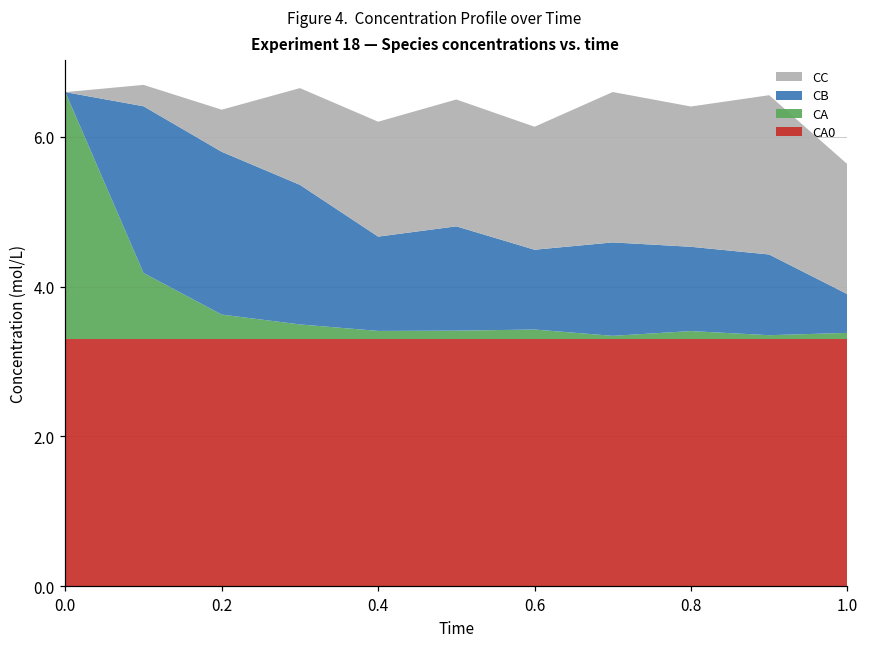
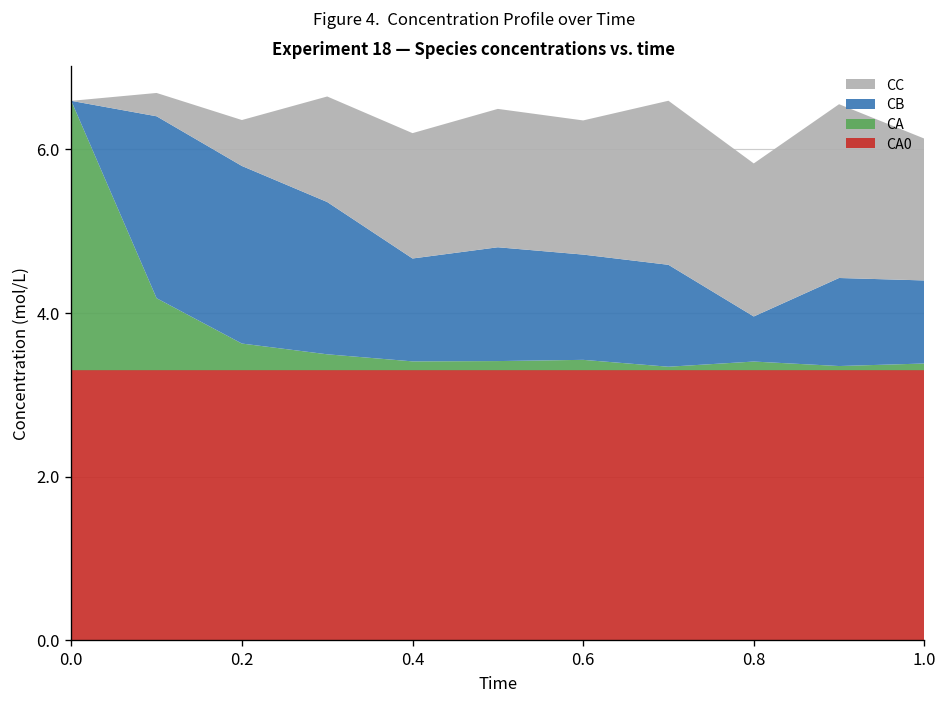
  {
    "CA0": {
      "0.0": 3.3,
      "0.2": 3.3,
      "0.4": 3.3,
      "0.6": 3.3,
      "0.8": 3.3,
      "1.0": 3.3
    },
    "CA": {
      "0.2": 0.3,
      "0.4": 0.1,
      "0.6": 0.1,
      "0.8": 0.1,
      "1.0": 0.1
    },
    "CB": {
      "0.2": 2.2,
      "0.4": 1.3,
-     "0.6": 1.1,
-     "0.8": 1.1,
-     "1.0": 0.5
+     "0.6": 1.3,
+     "0.8": 0.6,
+     "1.0": 1.0
    },
    "CC": {
      "0.2": 0.6,
      "0.4": 1.5,
      "0.6": 1.6,
      "0.8": 1.9,
      "1.0": 1.7
    }
  }
